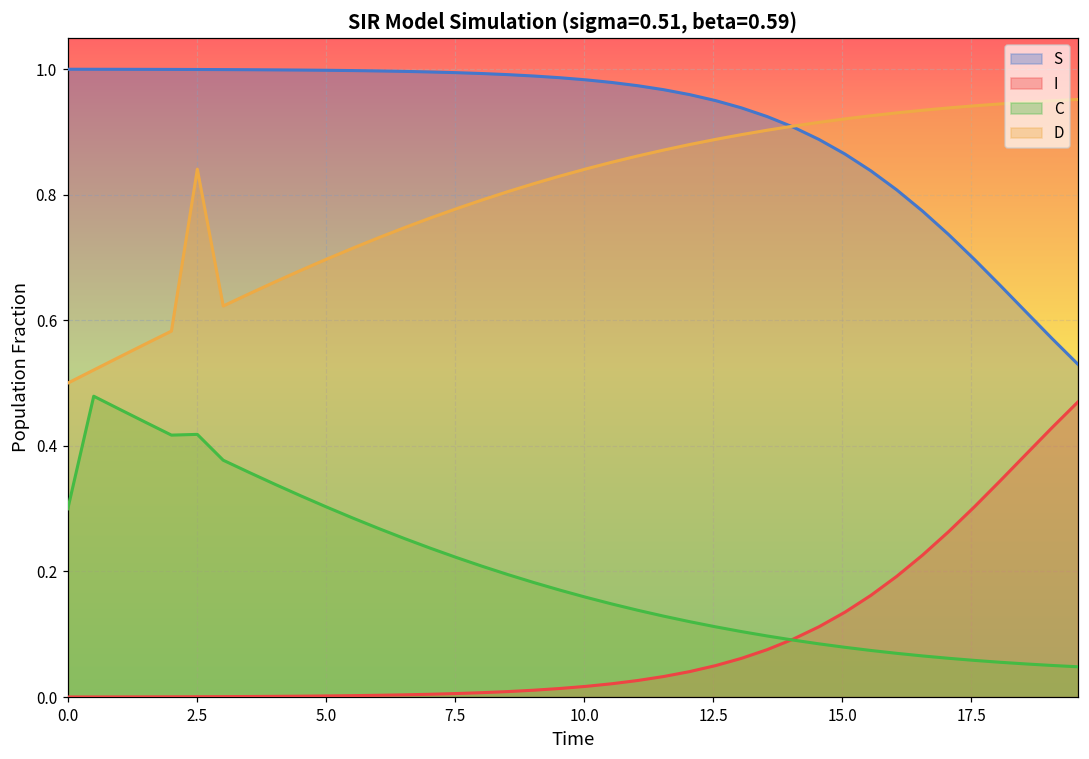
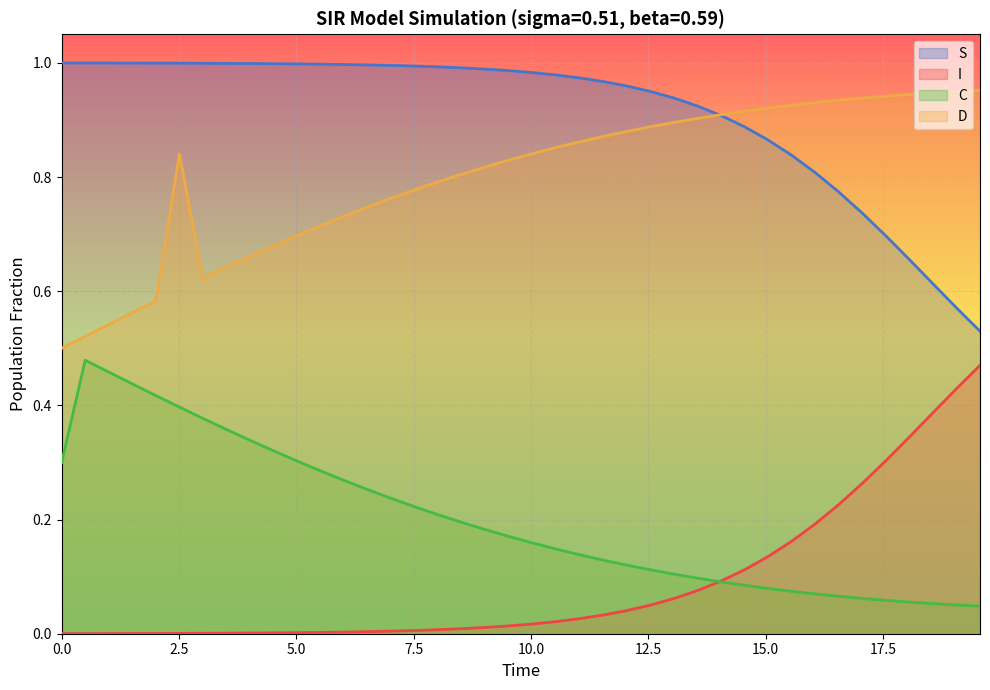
  {
    "S": {
      "0.0": 1.00,
      "2.5": 1.00
    },
    "C": {
      "0.0": 0.30,
-     "2.5": 0.42
+     "2.5": 0.40
    }
  }
